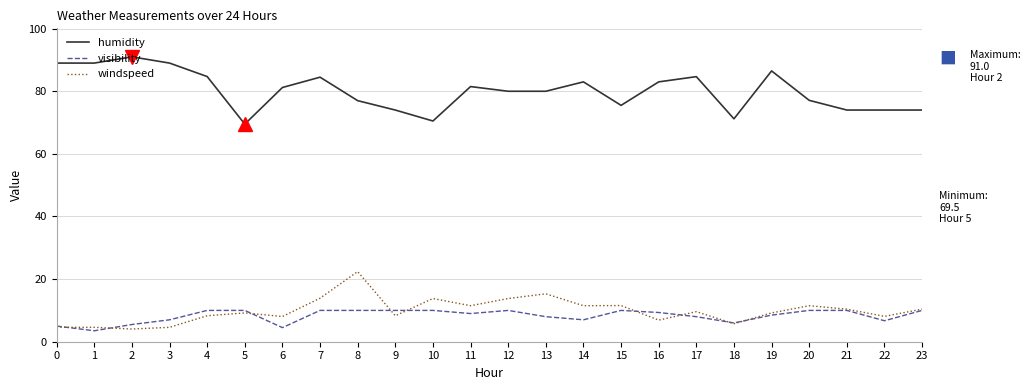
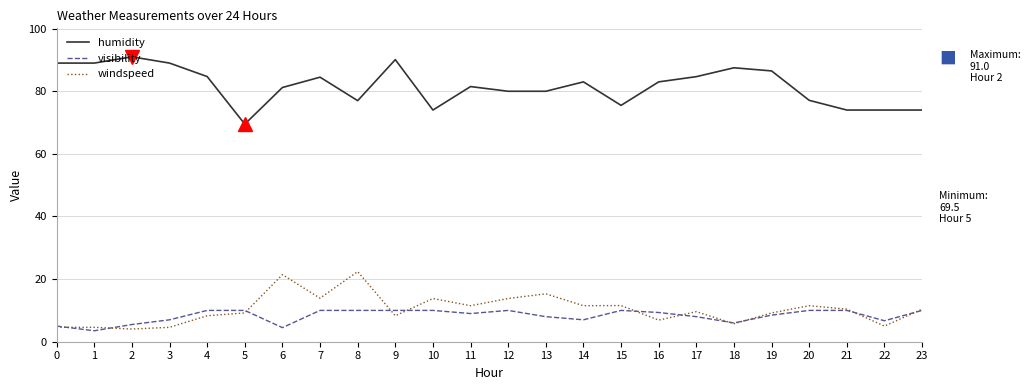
  {
    "humidity": {
      "0": 89,
      "1": 89,
      "3": 89,
      "4": 85,
      "6": 81,
      "7": 85,
      "8": 77,
-     "9": 74,
-     "10": 71,
+     "9": 90,
+     "10": 74,
      "11": 82,
      "12": 80,
      "13": 80,
      "14": 83,
      "15": 76,
      "16": 83,
      "17": 85,
-     "18": 71,
+     "18": 88,
      "19": 87,
      "20": 77,
      "21": 74,
      "22": 74,
      "23": 74
    },
    "visibility": {
      "1": 4,
      "2": 6,
      "3": 7,
      "4": 10,
      "6": 5,
      "7": 10,
      "8": 10,
      "9": 10,
      "10": 10,
      "11": 9,
      "12": 10,
      "13": 8,
      "14": 7,
      "15": 10,
      "16": 9,
      "17": 8,
      "20": 10,
      "22": 7
    },
    "windspeed": {
      "1": 5,
      "2": 4,
      "3": 5,
      "4": 8,
-     "6": 8,
+     "6": 21,
      "7": 14,
      "8": 22,
      "9": 8,
      "10": 14,
      "11": 12,
      "12": 14,
      "13": 15,
      "14": 12,
      "15": 12,
      "16": 7,
      "17": 10,
      "20": 12,
-     "22": 8
+     "22": 5
    }
  }
